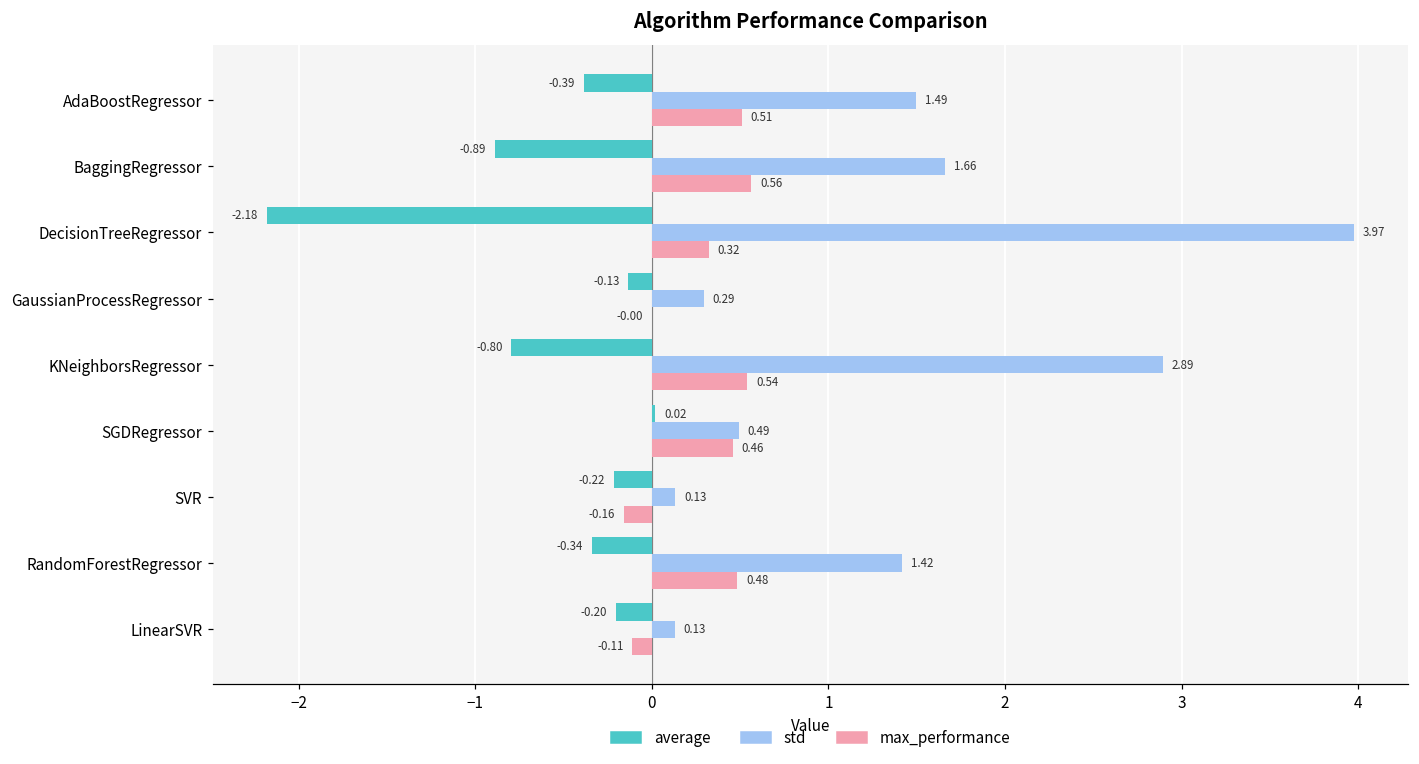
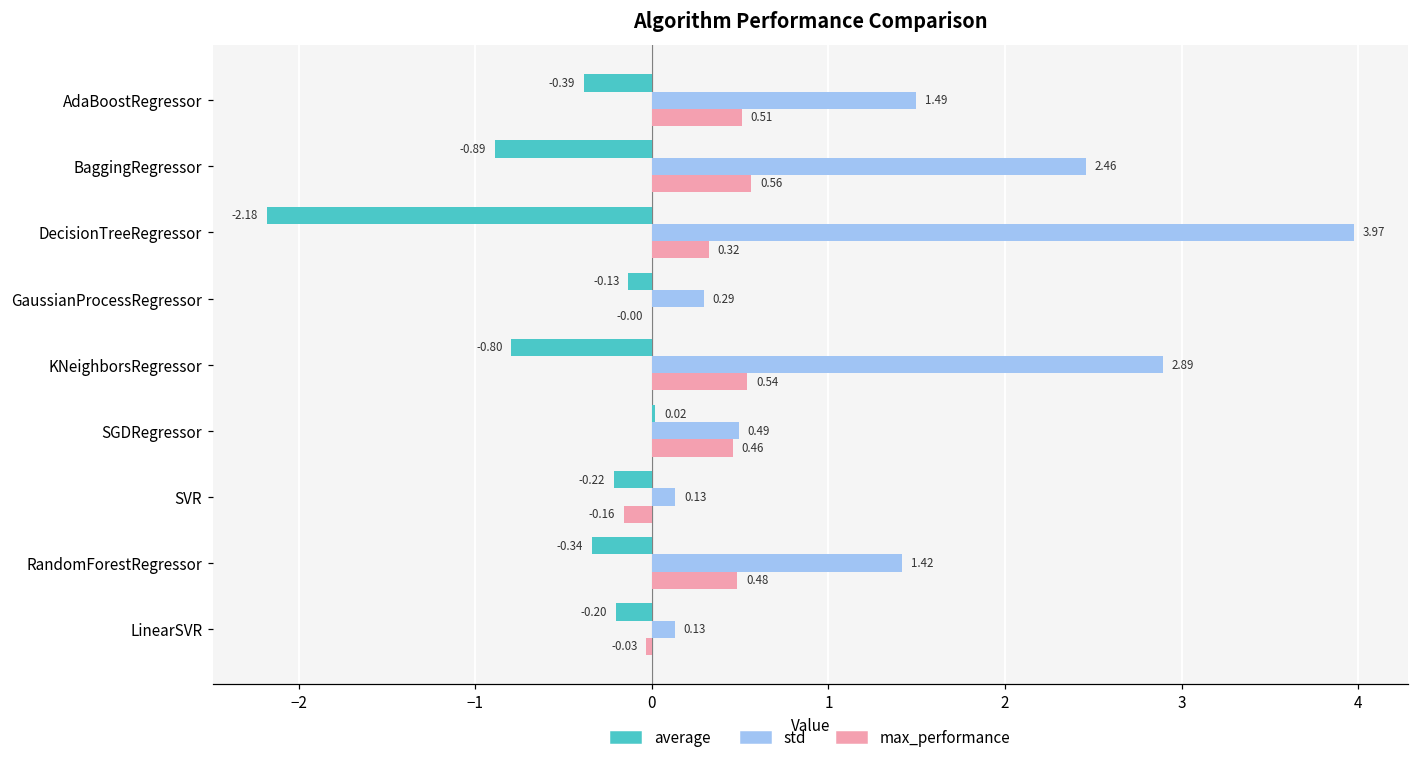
  {
    "average": {
      "AdaBoostRegressor": -0.39,
      "BaggingRegressor": -0.89,
      "DecisionTreeRegressor": -2.18,
      "GaussianProcessRegressor": -0.13,
      "KNeighborsRegressor": -0.80,
      "SGDRegressor": 0.02,
      "SVR": -0.22,
      "RandomForestRegressor": -0.34,
      "LinearSVR": -0.20
    },
    "std": {
      "AdaBoostRegressor": 1.49,
-     "BaggingRegressor": 1.66,
+     "BaggingRegressor": 2.46,
      "DecisionTreeRegressor": 3.97,
      "GaussianProcessRegressor": 0.29,
      "KNeighborsRegressor": 2.89,
      "SGDRegressor": 0.49,
      "SVR": 0.13,
      "RandomForestRegressor": 1.42,
      "LinearSVR": 0.13
    },
    "max_performance": {
      "AdaBoostRegressor": 0.51,
      "BaggingRegressor": 0.56,
      "DecisionTreeRegressor": 0.32,
      "GaussianProcessRegressor": -0.00,
      "KNeighborsRegressor": 0.54,
      "SGDRegressor": 0.46,
      "SVR": -0.16,
      "RandomForestRegressor": 0.48,
-     "LinearSVR": -0.11
+     "LinearSVR": -0.03
    }
  }
